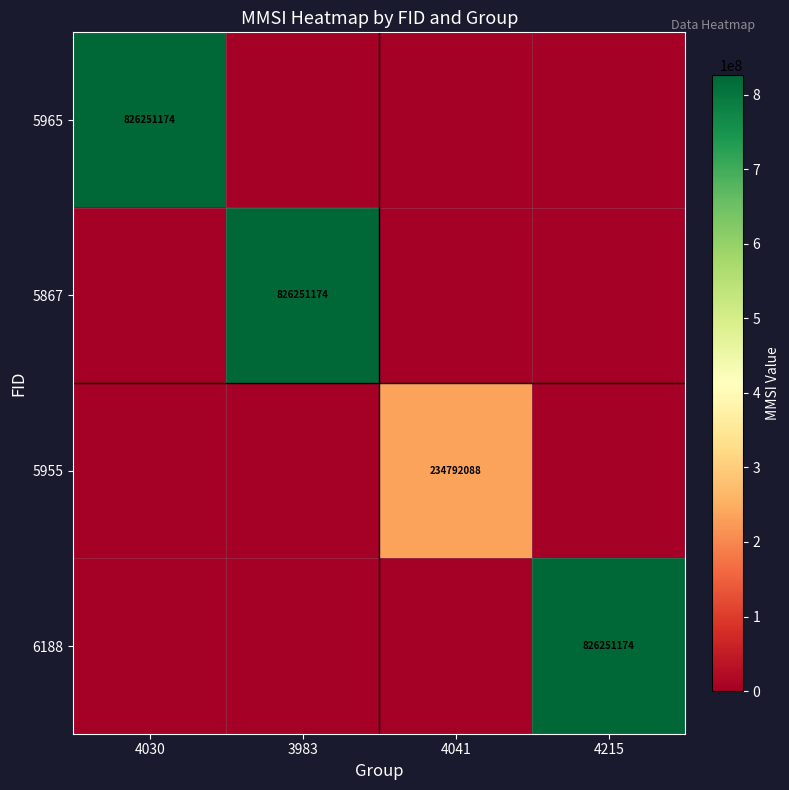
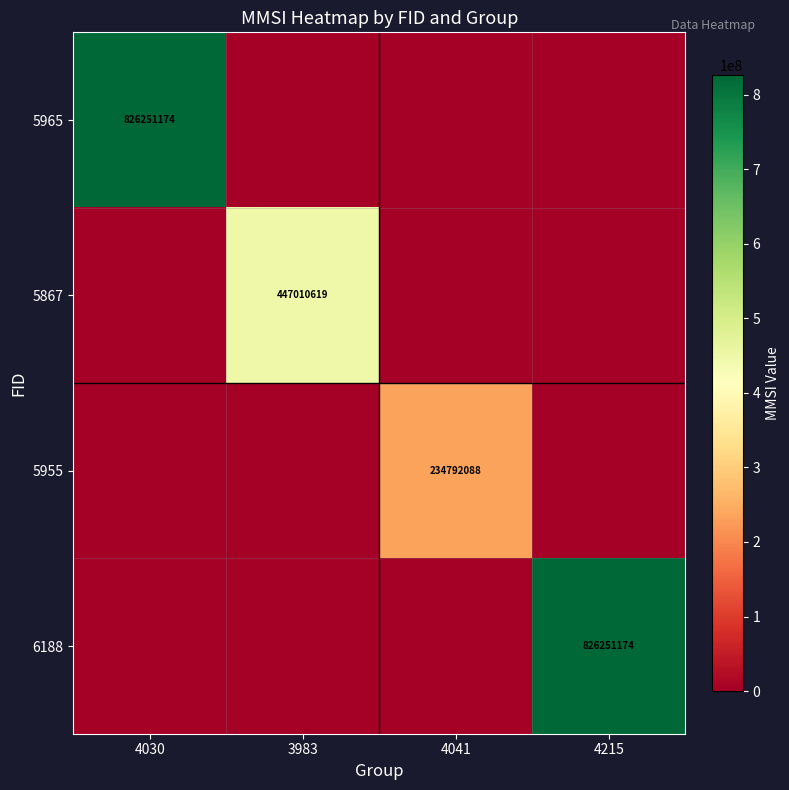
  {
    "5965": {
      "4030": 826251174
    },
    "5867": {
-     "3983": 826251174
+     "3983": 447010619
    },
    "5955": {
      "4041": 234792088
    },
    "6188": {
      "4215": 826251174
    }
  }
